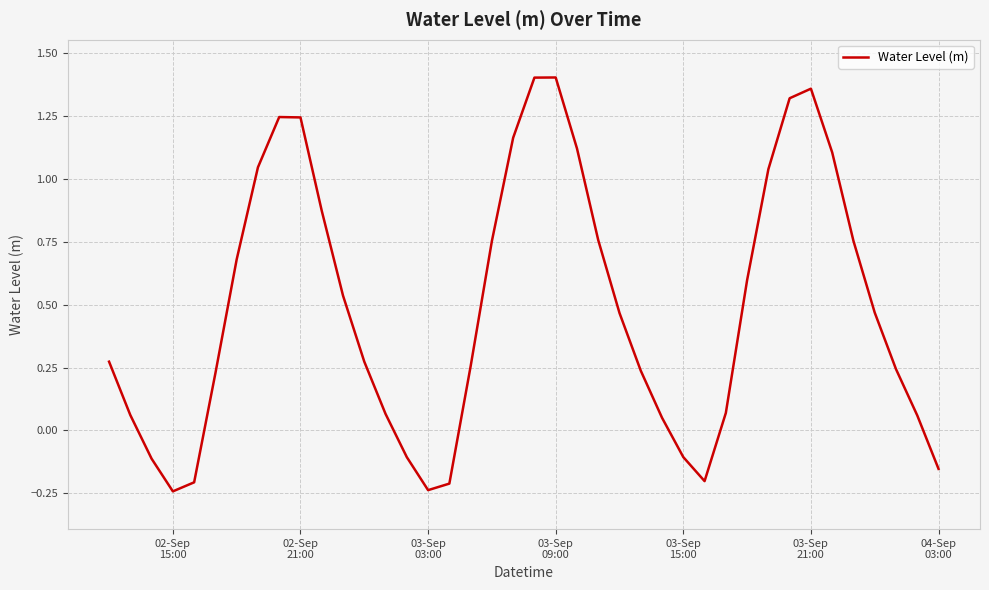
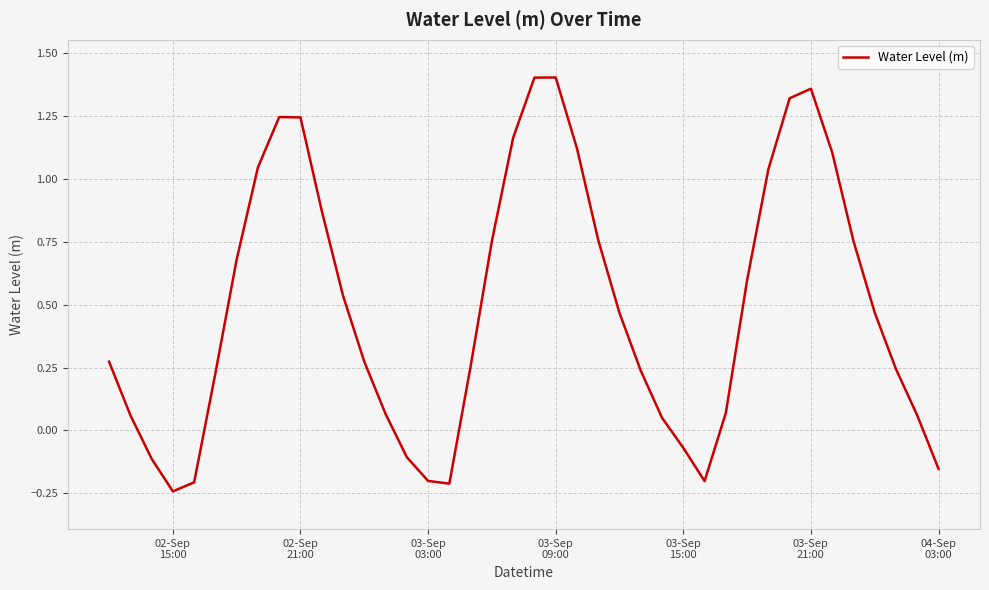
  {
    "02-Sep 15:00": -0.24,
    "02-Sep 21:00": 1.24,
-   "03-Sep 03:00": -0.24,
+   "03-Sep 03:00": -0.20,
    "03-Sep 09:00": 1.40,
-   "03-Sep 15:00": -0.11,
+   "03-Sep 15:00": -0.07,
    "03-Sep 21:00": 1.36,
    "04-Sep 03:00": -0.15
  }
